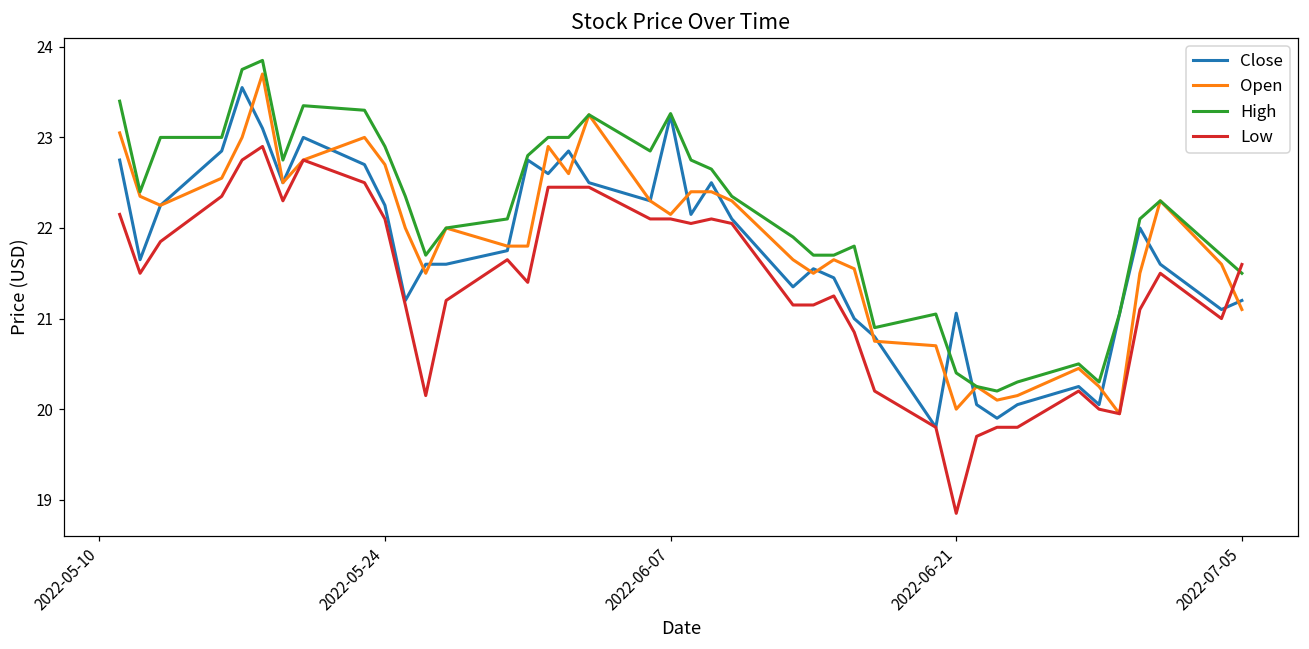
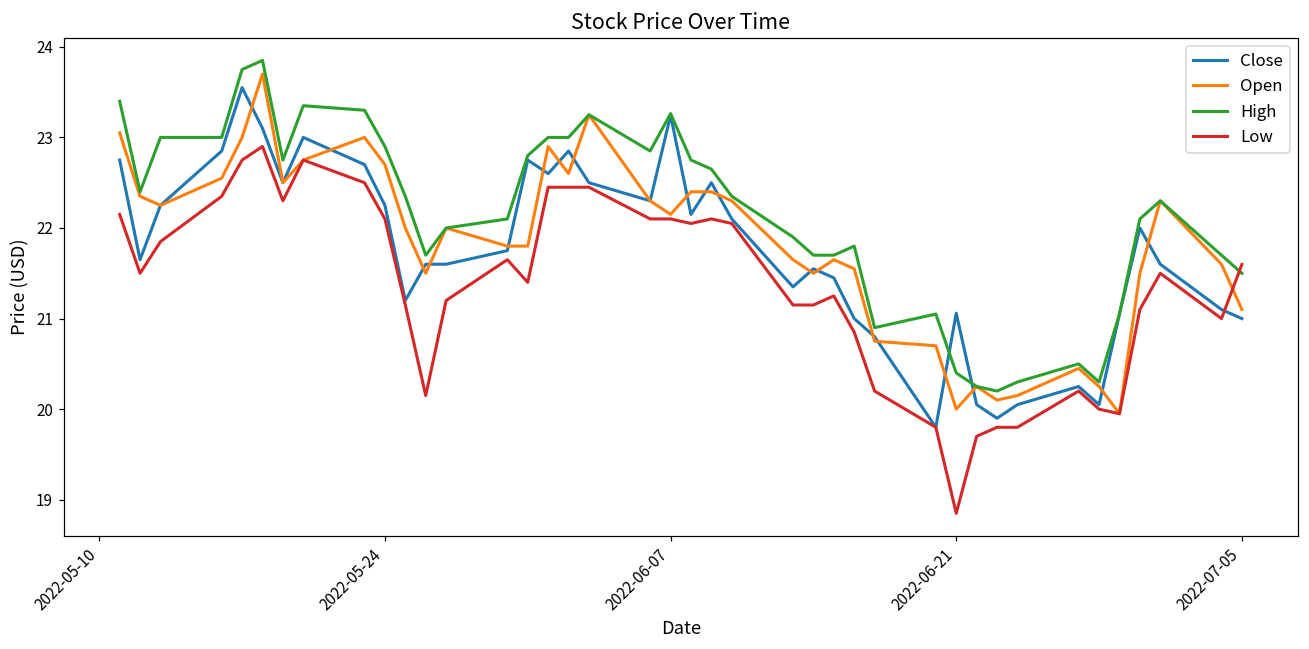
  {
    "Close": {
      "2022-05-24": 22.3,
      "2022-06-21": 21.1,
-     "2022-07-05": 21.2
+     "2022-07-05": 21.0
    },
    "Open": {
      "2022-05-24": 22.7,
      "2022-06-07": 22.1,
      "2022-06-21": 20.0,
      "2022-07-05": 21.1
    },
    "High": {
      "2022-05-24": 22.9,
      "2022-06-21": 20.4,
      "2022-07-05": 21.5
    },
    "Low": {
      "2022-05-24": 22.1,
      "2022-06-07": 22.1,
      "2022-06-21": 18.9,
      "2022-07-05": 21.6
    }
  }
